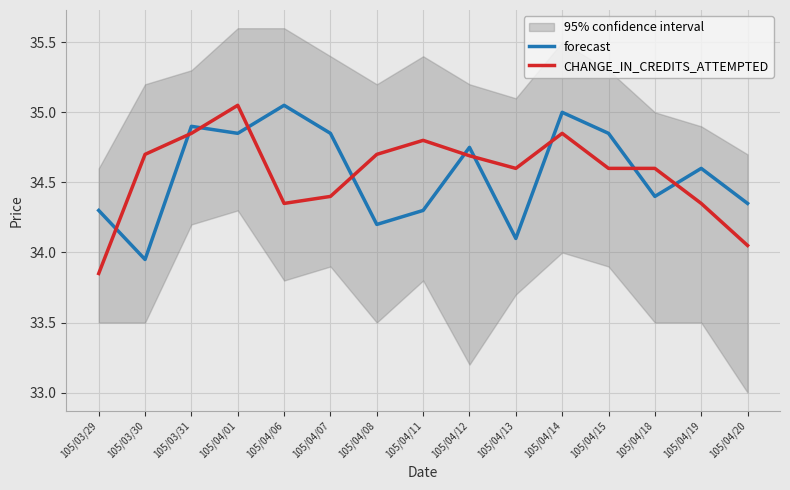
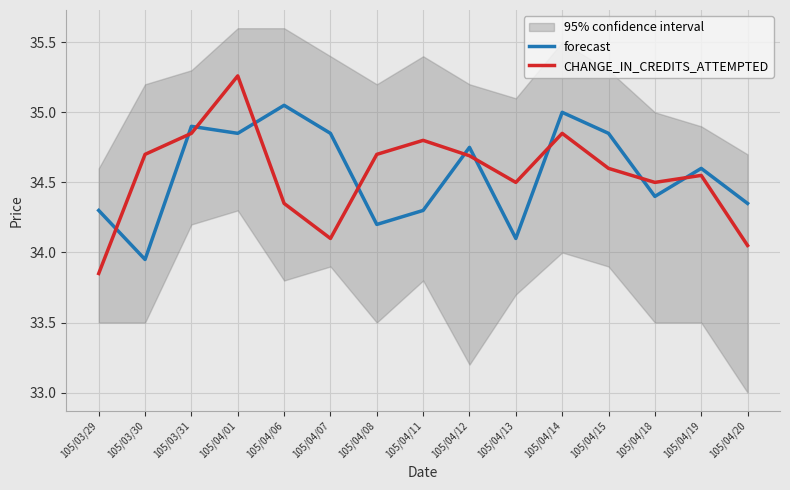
  {
    "forecast": {
      "105/03/29": 34.30,
      "105/03/30": 33.95,
      "105/03/31": 34.90,
      "105/04/01": 34.85,
      "105/04/06": 35.05,
      "105/04/07": 34.85,
      "105/04/08": 34.20,
      "105/04/11": 34.30,
      "105/04/12": 34.75,
      "105/04/13": 34.10,
      "105/04/14": 35.00,
      "105/04/15": 34.85,
      "105/04/18": 34.40,
      "105/04/19": 34.60,
      "105/04/20": 34.35
    },
    "CHANGE_IN_CREDITS_ATTEMPTED": {
      "105/03/29": 33.85,
      "105/03/30": 34.70,
      "105/03/31": 34.85,
-     "105/04/01": 35.05,
+     "105/04/01": 35.26,
      "105/04/06": 34.35,
-     "105/04/07": 34.4,
+     "105/04/07": 34.1,
      "105/04/08": 34.70,
      "105/04/11": 34.80,
      "105/04/12": 34.69,
-     "105/04/13": 34.6,
+     "105/04/13": 34.5,
      "105/04/14": 34.85,
      "105/04/15": 34.60,
-     "105/04/18": 34.6,
-     "105/04/19": 34.35,
+     "105/04/18": 34.5,
+     "105/04/19": 34.55,
      "105/04/20": 34.05
    }
  }
